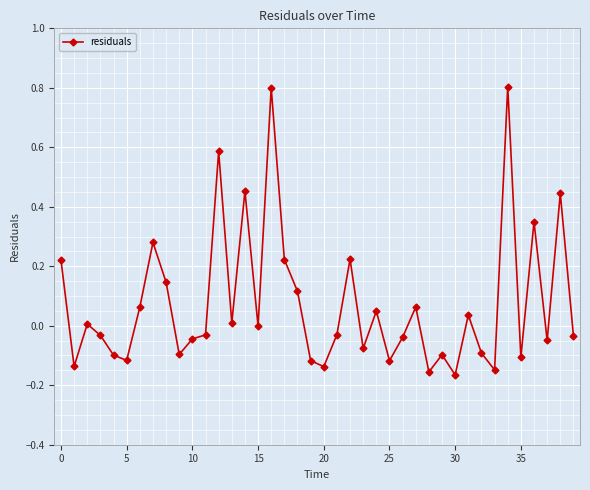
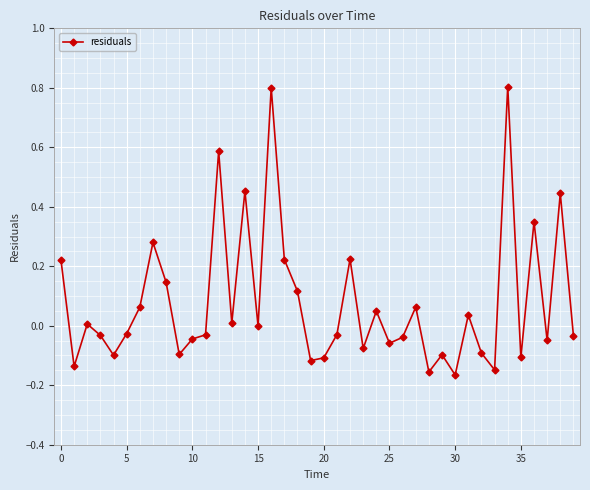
  {
    "0": 0.22,
-   "5": -0.12,
+   "5": -0.03,
    "10": -0.04,
    "15": 0.00,
-   "20": -0.14,
-   "25": -0.12,
+   "20": -0.11,
+   "25": -0.06,
    "30": -0.17,
    "35": -0.11
  }
